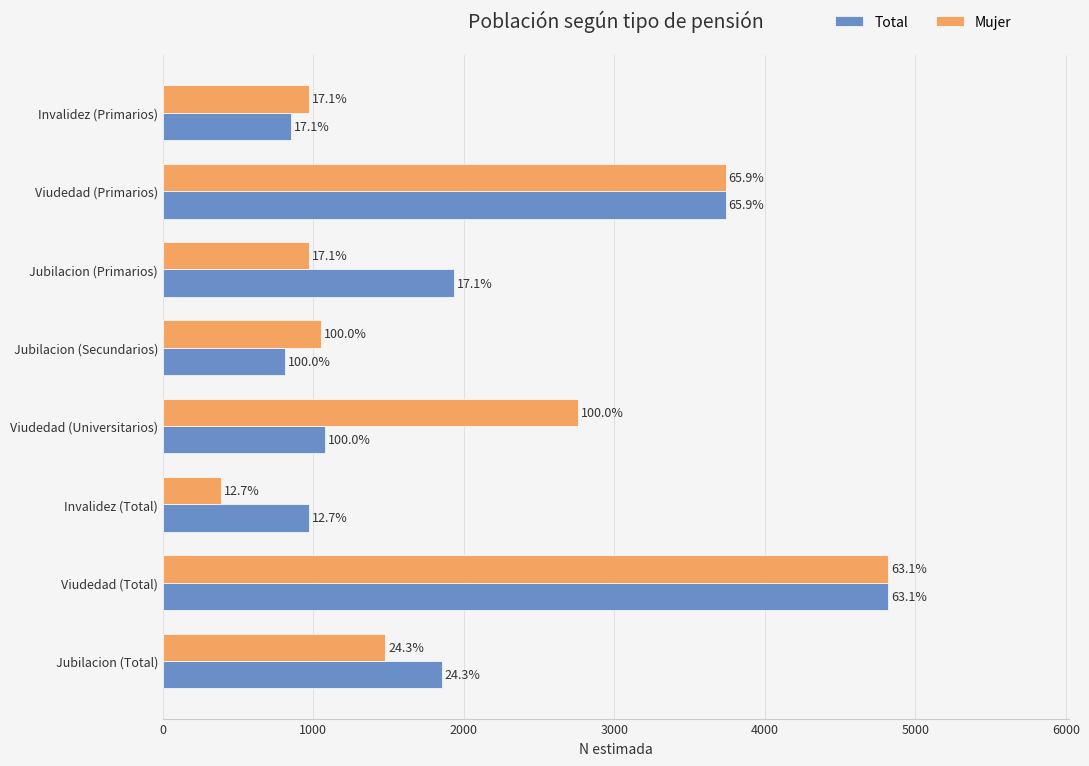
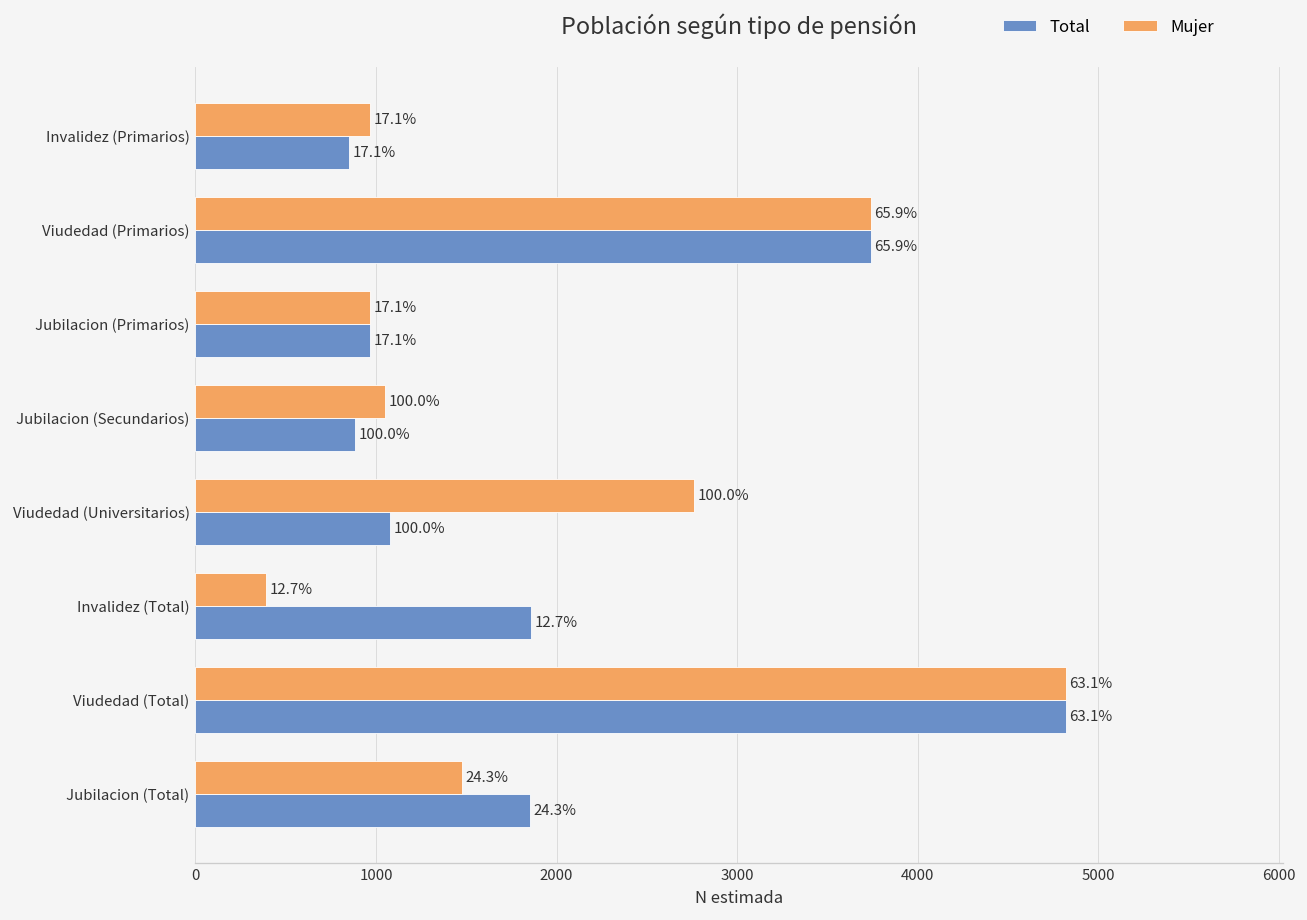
  {
    "Total": {
-     "Jubilacion (Primarios)": 1930,
-     "Jubilacion (Secundarios)": 810,
-     "Invalidez (Total)": 970
+     "Jubilacion (Primarios)": 970,
+     "Jubilacion (Secundarios)": 880,
+     "Invalidez (Total)": 1860
    }
  }
